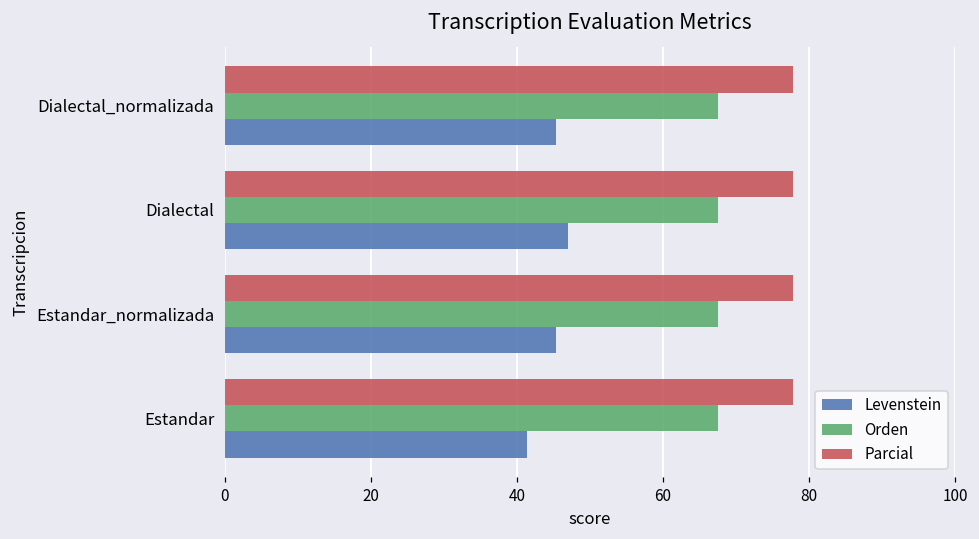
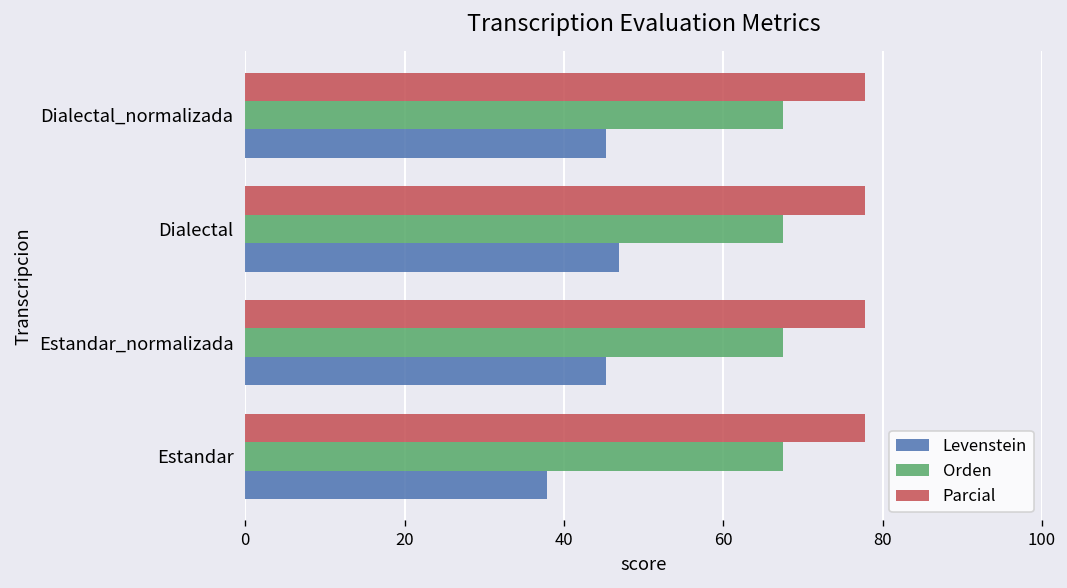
  {
    "Levenstein": {
      "Dialectal_normalizada": 45,
      "Dialectal": 47,
      "Estandar_normalizada": 45,
-     "Estandar": 41
+     "Estandar": 38
    },
    "Orden": {
      "Dialectal_normalizada": 67,
      "Dialectal": 67,
      "Estandar_normalizada": 67,
      "Estandar": 67
    },
    "Parcial": {
      "Dialectal_normalizada": 78,
      "Dialectal": 78,
      "Estandar_normalizada": 78,
      "Estandar": 78
    }
  }
